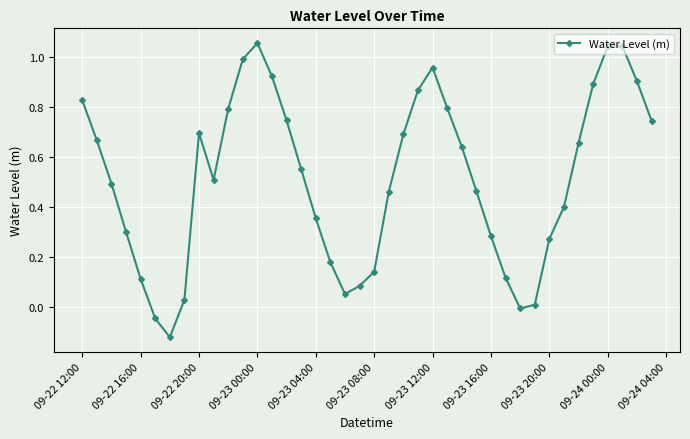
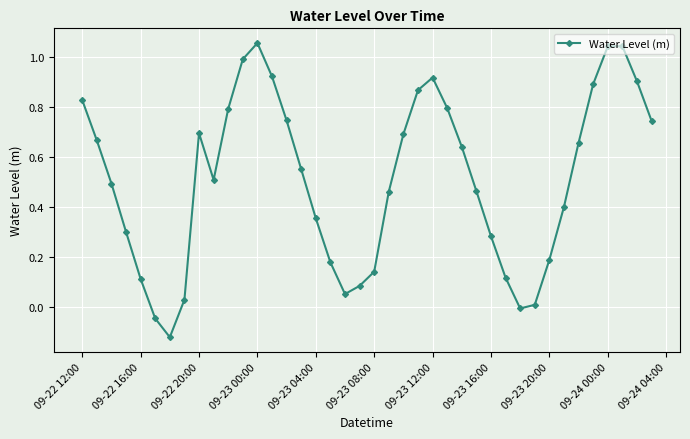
  {
    "09-22 12:00": 0.83,
    "09-22 16:00": 0.11,
    "09-22 20:00": 0.70,
    "09-23 00:00": 1.06,
    "09-23 04:00": 0.36,
    "09-23 08:00": 0.14,
-   "09-23 12:00": 0.96,
+   "09-23 12:00": 0.92,
    "09-23 16:00": 0.28,
-   "09-23 20:00": 0.27
+   "09-23 20:00": 0.19
  }
